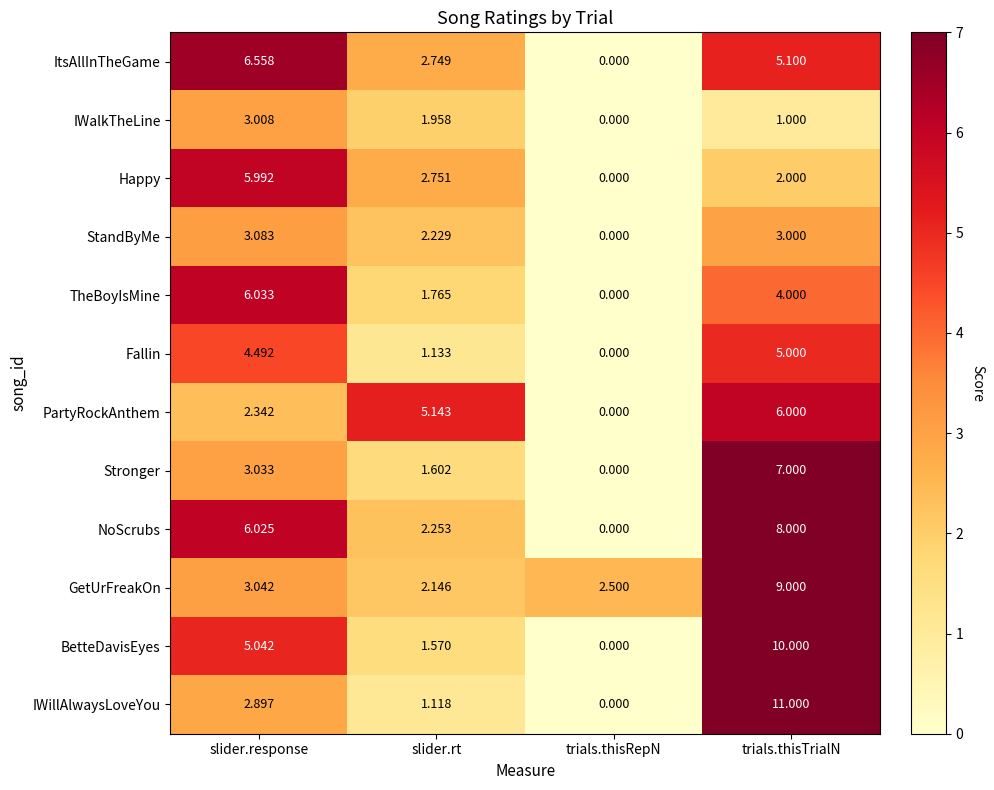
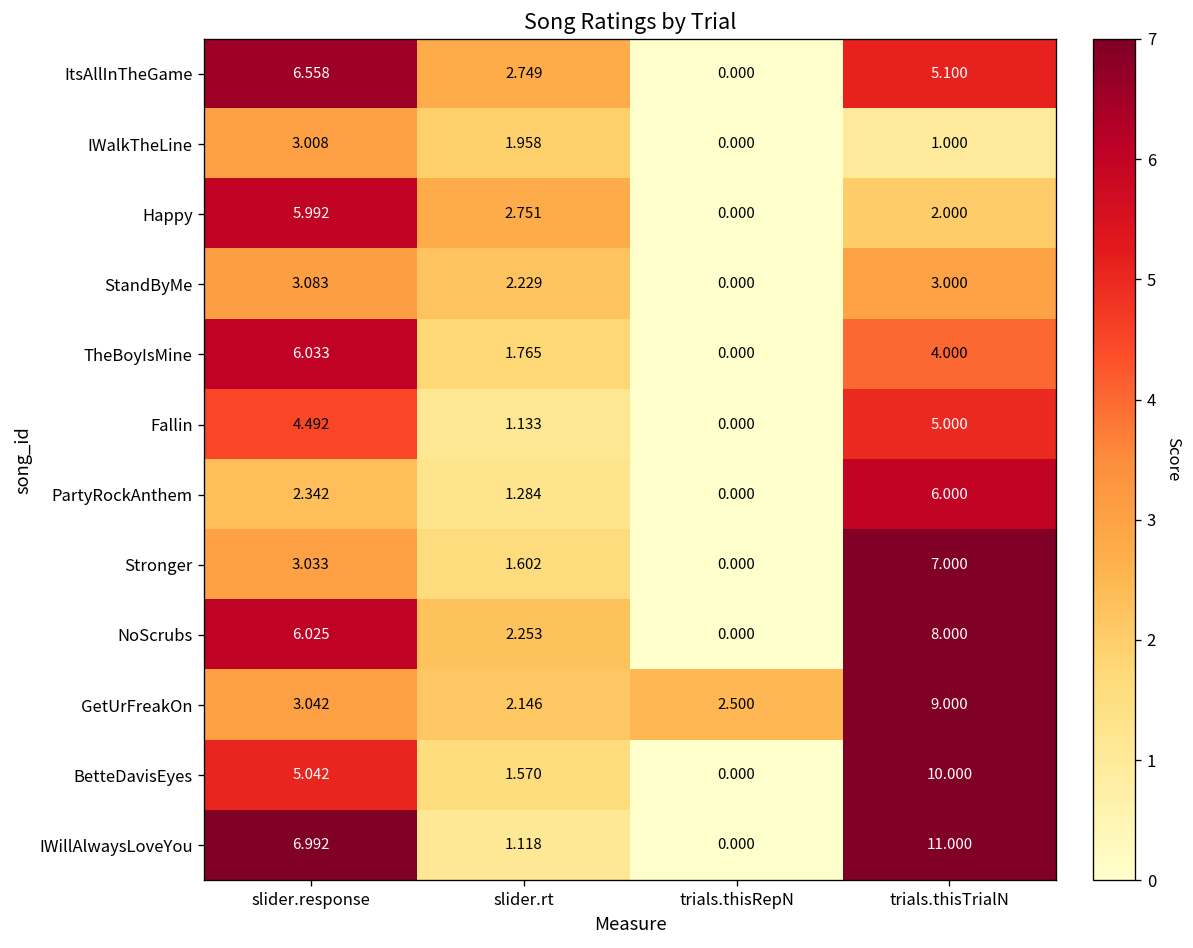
  {
    "ItsAllInTheGame": {
      "slider.response": 6.558,
      "slider.rt": 2.749,
      "trials.thisRepN": 0.000,
      "trials.thisTrialN": 5.100
    },
    "IWalkTheLine": {
      "slider.response": 3.008,
      "slider.rt": 1.958,
      "trials.thisRepN": 0.000,
      "trials.thisTrialN": 1.000
    },
    "Happy": {
      "slider.response": 5.992,
      "slider.rt": 2.751,
      "trials.thisRepN": 0.000,
      "trials.thisTrialN": 2.000
    },
    "StandByMe": {
      "slider.response": 3.083,
      "slider.rt": 2.229,
      "trials.thisRepN": 0.000,
      "trials.thisTrialN": 3.000
    },
    "TheBoyIsMine": {
      "slider.response": 6.033,
      "slider.rt": 1.765,
      "trials.thisRepN": 0.000,
      "trials.thisTrialN": 4.000
    },
    "Fallin": {
      "slider.response": 4.492,
      "slider.rt": 1.133,
      "trials.thisRepN": 0.000,
      "trials.thisTrialN": 5.000
    },
    "PartyRockAnthem": {
      "slider.response": 2.342,
-     "slider.rt": 5.143,
+     "slider.rt": 1.284,
      "trials.thisRepN": 0.000,
      "trials.thisTrialN": 6.000
    },
    "Stronger": {
      "slider.response": 3.033,
      "slider.rt": 1.602,
      "trials.thisRepN": 0.000,
      "trials.thisTrialN": 7.000
    },
    "NoScrubs": {
      "slider.response": 6.025,
      "slider.rt": 2.253,
      "trials.thisRepN": 0.000,
      "trials.thisTrialN": 8.000
    },
    "GetUrFreakOn": {
      "slider.response": 3.042,
      "slider.rt": 2.146,
      "trials.thisRepN": 2.500,
      "trials.thisTrialN": 9.000
    },
    "BetteDavisEyes": {
      "slider.response": 5.042,
      "slider.rt": 1.570,
      "trials.thisRepN": 0.000,
      "trials.thisTrialN": 10.000
    },
    "IWillAlwaysLoveYou": {
-     "slider.response": 2.897,
+     "slider.response": 6.992,
      "slider.rt": 1.118,
      "trials.thisRepN": 0.000,
      "trials.thisTrialN": 11.000
    }
  }
